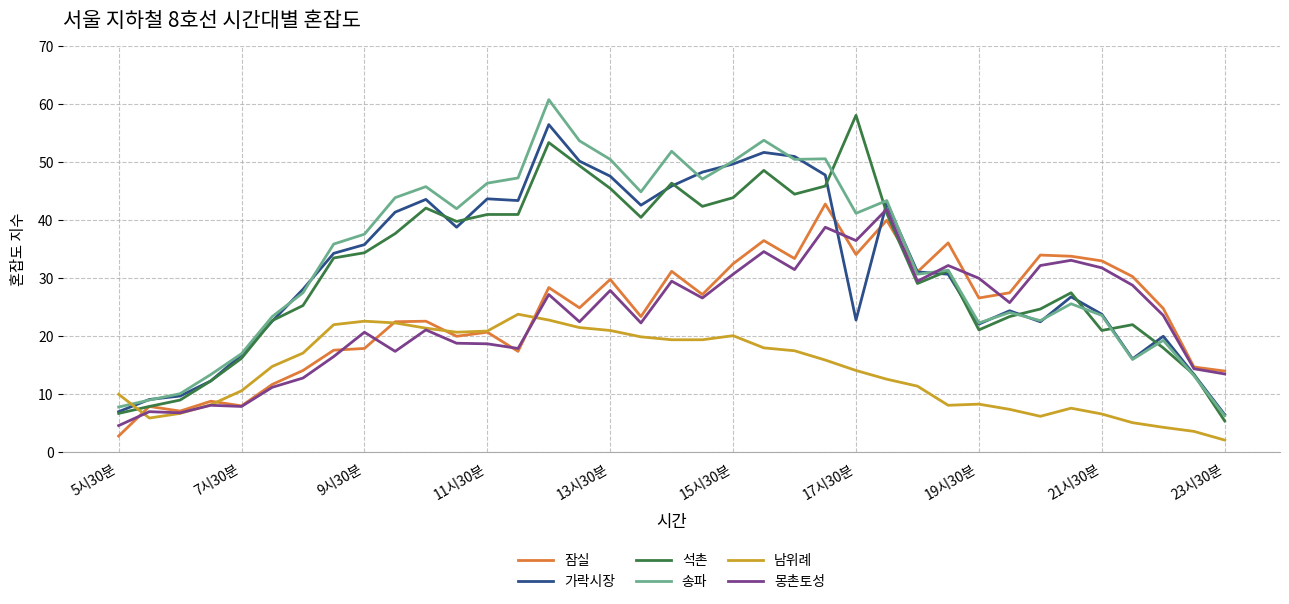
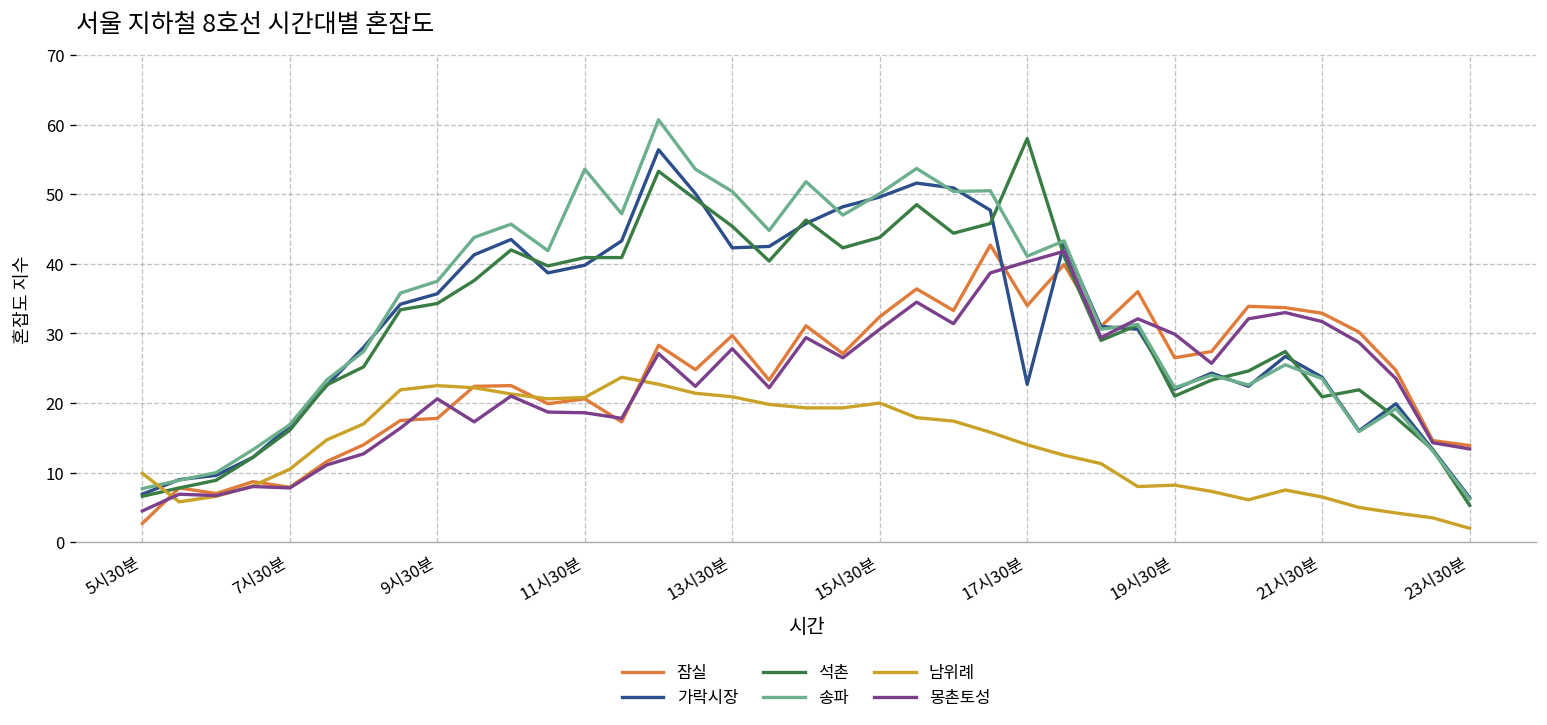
  {
    "가락시장": {
      "9시30분": 36,
-     "11시30분": 44,
-     "13시30분": 48,
+     "11시30분": 40,
+     "13시30분": 42,
      "15시30분": 50,
      "17시30분": 23
    },
    "석촌": {
      "7시30분": 16,
      "9시30분": 34,
      "11시30분": 41,
      "13시30분": 45,
      "15시30분": 44,
      "17시30분": 58,
      "19시30분": 21,
      "21시30분": 21,
      "23시30분": 5
    },
    "송파": {
      "5시30분": 8,
      "9시30분": 38,
-     "11시30분": 46,
+     "11시30분": 54,
      "13시30분": 50,
      "15시30분": 50,
      "17시30분": 41
    },
    "몽촌토성": {
      "5시30분": 5,
      "9시30분": 21,
      "11시30분": 19,
      "13시30분": 28,
      "15시30분": 31,
-     "17시30분": 36,
+     "17시30분": 40,
      "19시30분": 30,
      "21시30분": 32,
      "23시30분": 13
    }
  }
